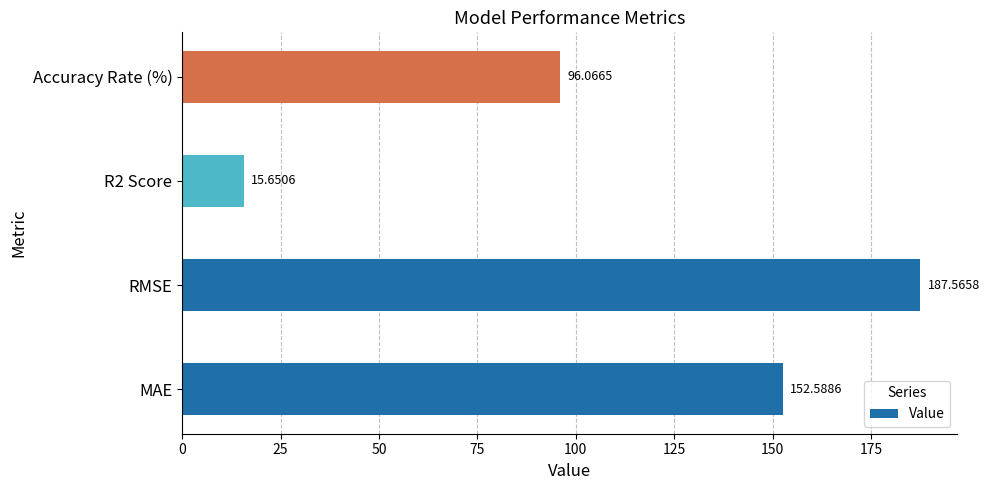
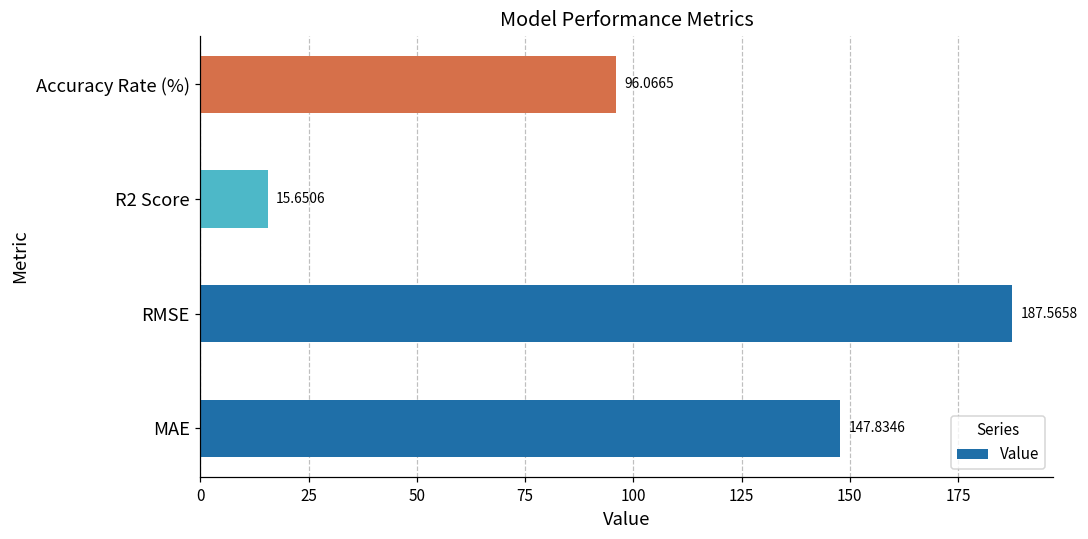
  {
    "Accuracy Rate (%)": 96.0665,
    "R2 Score": 15.6506,
    "RMSE": 187.5658,
-   "MAE": 152.5886
+   "MAE": 147.8346
  }
